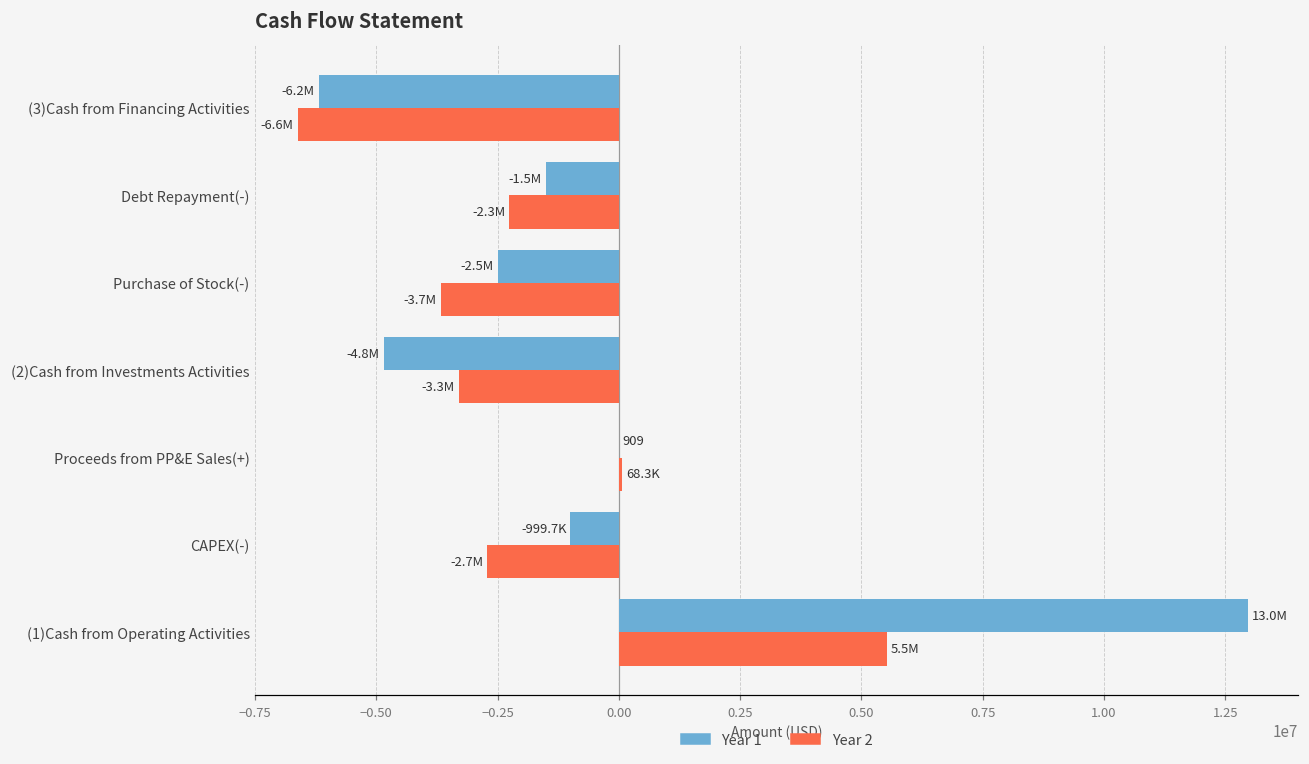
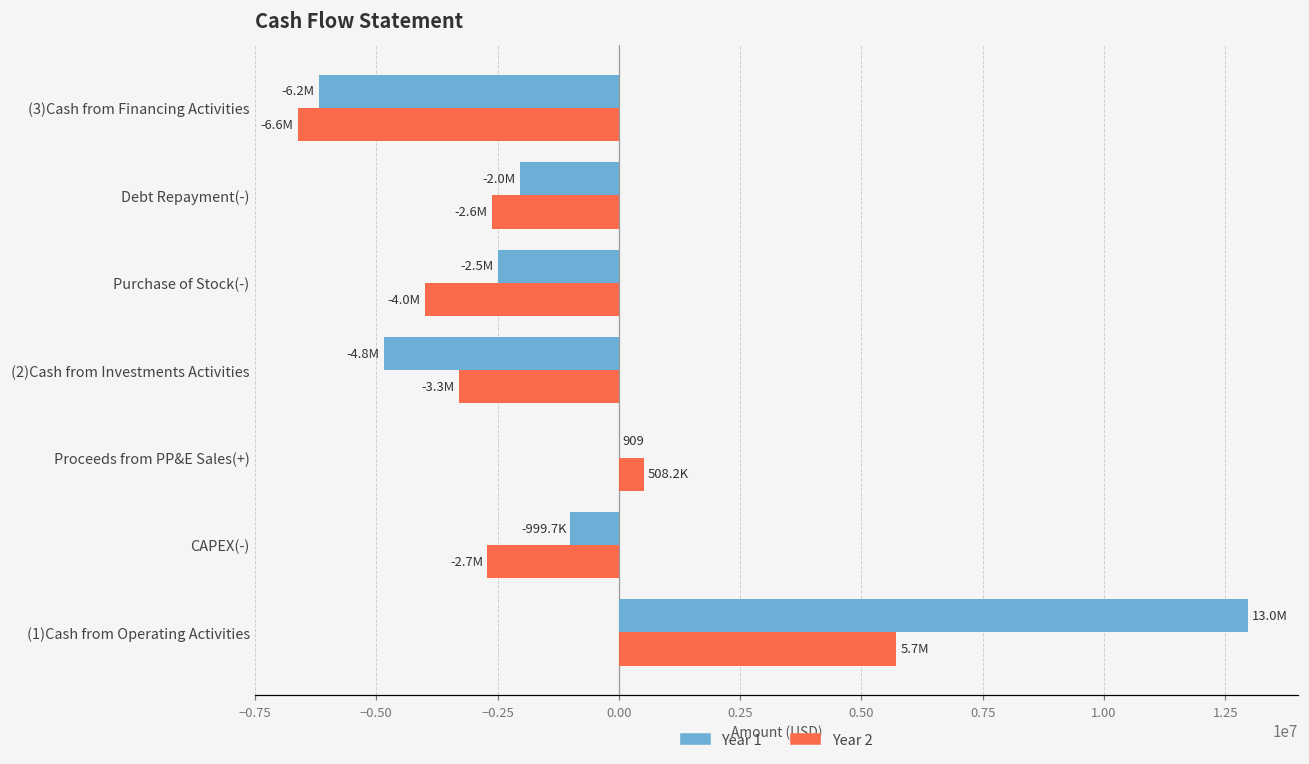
  {
    "Year 1": {
      "(3)Cash from Financing Activities": "-6.2M",
-     "Debt Repayment(-)": "-1.5M",
+     "Debt Repayment(-)": "-2.0M",
      "Purchase of Stock(-)": "-2.5M",
      "(2)Cash from Investments Activities": "-4.8M",
      "Proceeds from PP&E Sales(+)": "909",
      "CAPEX(-)": "-999.7K",
      "(1)Cash from Operating Activities": "13.0M"
    },
    "Year 2": {
      "(3)Cash from Financing Activities": "-6.6M",
-     "Debt Repayment(-)": "-2.3M",
-     "Purchase of Stock(-)": "-3.7M",
+     "Debt Repayment(-)": "-2.6M",
+     "Purchase of Stock(-)": "-4.0M",
      "(2)Cash from Investments Activities": "-3.3M",
-     "Proceeds from PP&E Sales(+)": "68.3K",
+     "Proceeds from PP&E Sales(+)": "508.2K",
      "CAPEX(-)": "-2.7M",
-     "(1)Cash from Operating Activities": "5.5M"
+     "(1)Cash from Operating Activities": "5.7M"
    }
  }
